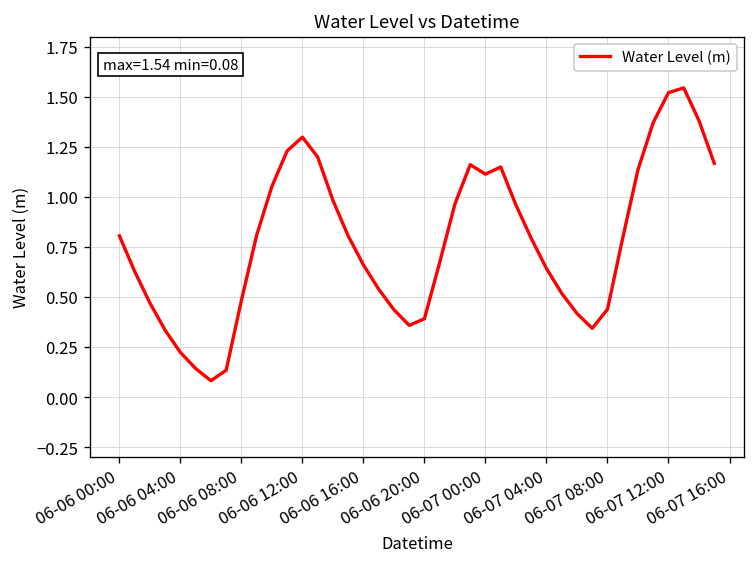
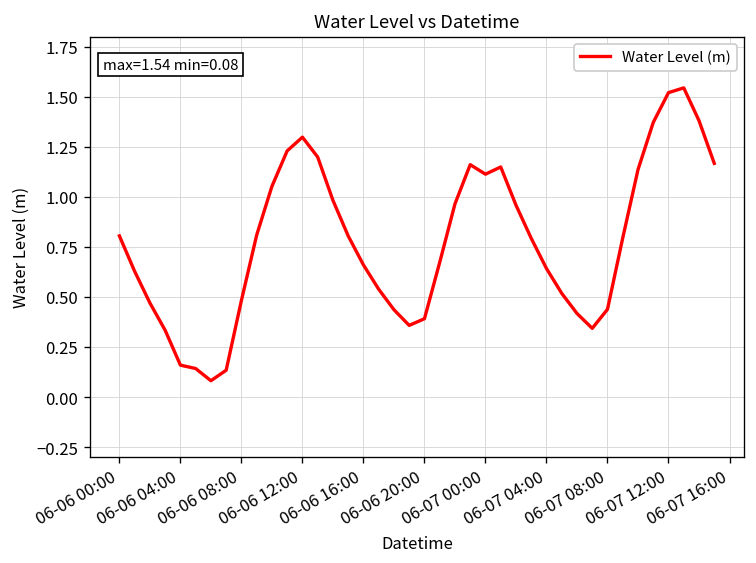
  {
    "06-06 00:00": 0.80,
-   "06-06 04:00": 0.22,
+   "06-06 04:00": 0.16,
    "06-06 08:00": 0.48,
    "06-06 12:00": 1.30,
    "06-06 16:00": 0.66,
    "06-06 20:00": 0.39,
    "06-07 00:00": 1.11,
    "06-07 04:00": 0.64,
    "06-07 08:00": 0.44,
    "06-07 12:00": 1.52
  }
